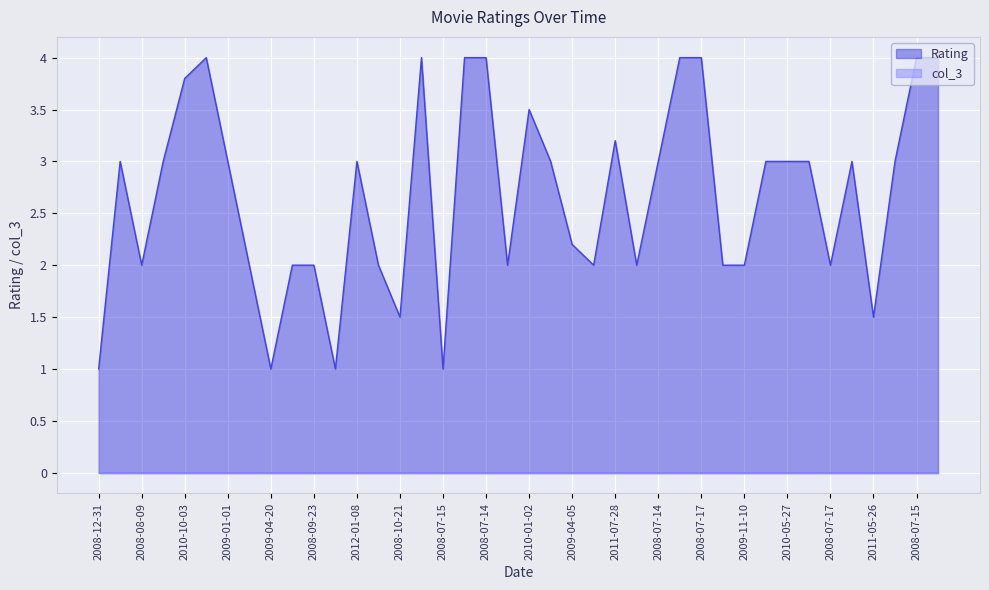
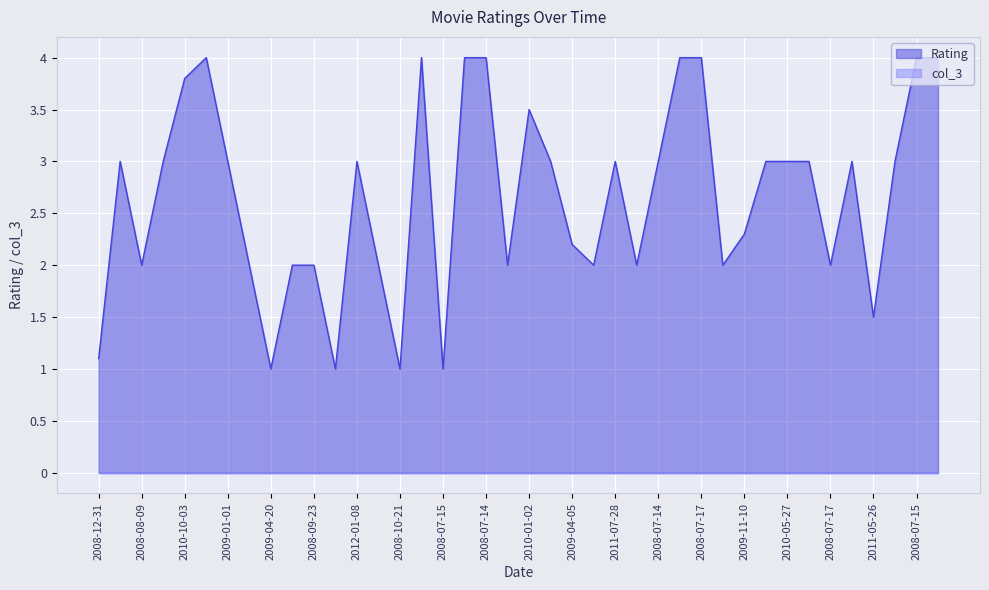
  {
    "Rating": {
-     "2008-12-31": 1.0,
+     "2008-12-31": 1.1,
      "2008-08-09": 2.0,
      "2010-10-03": 3.8,
      "2009-01-01": 3.0,
      "2009-04-20": 1.0,
      "2008-09-23": 2.0,
      "2012-01-08": 3.0,
-     "2008-10-21": 1.5,
+     "2008-10-21": 1.0,
      "2010-01-02": 3.5,
      "2009-04-05": 2.2,
-     "2011-07-28": 3.2,
-     "2009-11-10": 2.0,
+     "2011-07-28": 3.0,
+     "2009-11-10": 2.3,
      "2010-05-27": 3.0,
      "2011-05-26": 1.5
    },
    "col_3": {
      "2008-12-31": 0.0,
      "2008-08-09": 0.0,
      "2010-10-03": 0.0,
      "2009-01-01": 0.0,
      "2009-04-20": 0.0,
      "2008-09-23": 0.0,
      "2012-01-08": 0.0,
      "2008-10-21": 0.0,
      "2010-01-02": 0.0,
      "2009-04-05": 0.0,
      "2011-07-28": 0.0,
      "2009-11-10": 0.0,
      "2010-05-27": 0.0,
      "2011-05-26": 0.0
    }
  }
